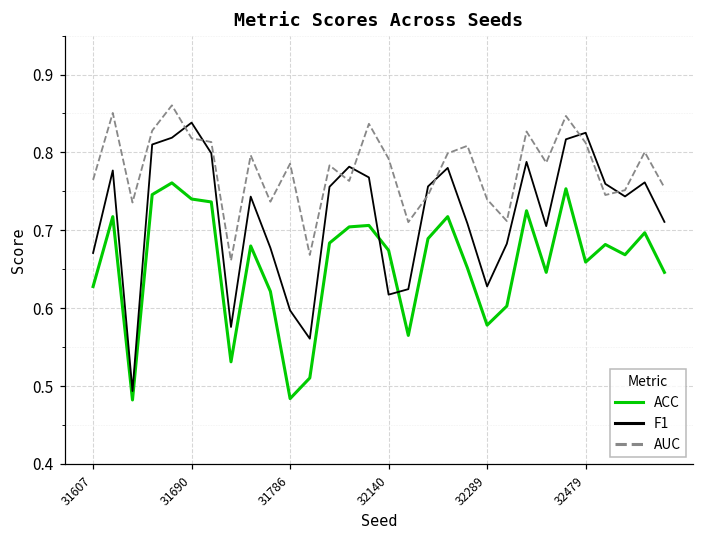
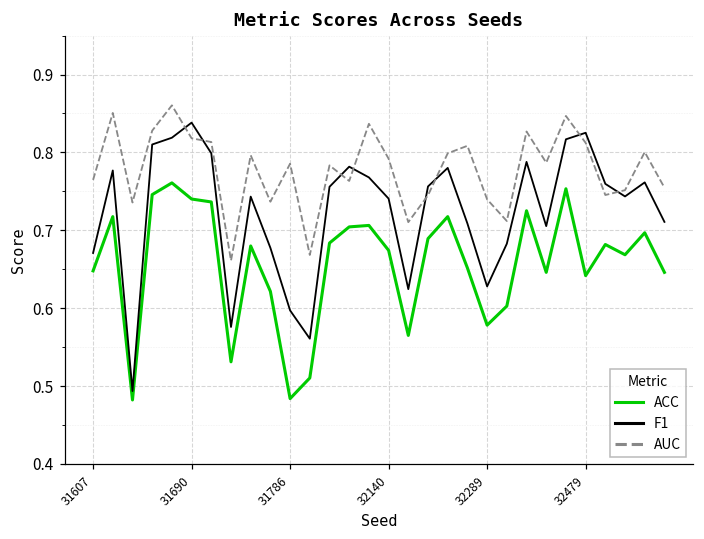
  {
    "ACC": {
-     "31607": 0.63,
+     "31607": 0.65,
      "31690": 0.74,
      "31786": 0.48,
      "32140": 0.67,
      "32289": 0.58,
-     "32479": 0.66
+     "32479": 0.64
    },
    "F1": {
      "31607": 0.67,
      "31690": 0.84,
      "31786": 0.60,
-     "32140": 0.62,
+     "32140": 0.74,
      "32289": 0.63,
      "32479": 0.83
    },
    "AUC": {
      "31607": 0.76,
      "31690": 0.82,
      "31786": 0.79,
      "32140": 0.79,
      "32289": 0.74,
      "32479": 0.81
    }
  }
